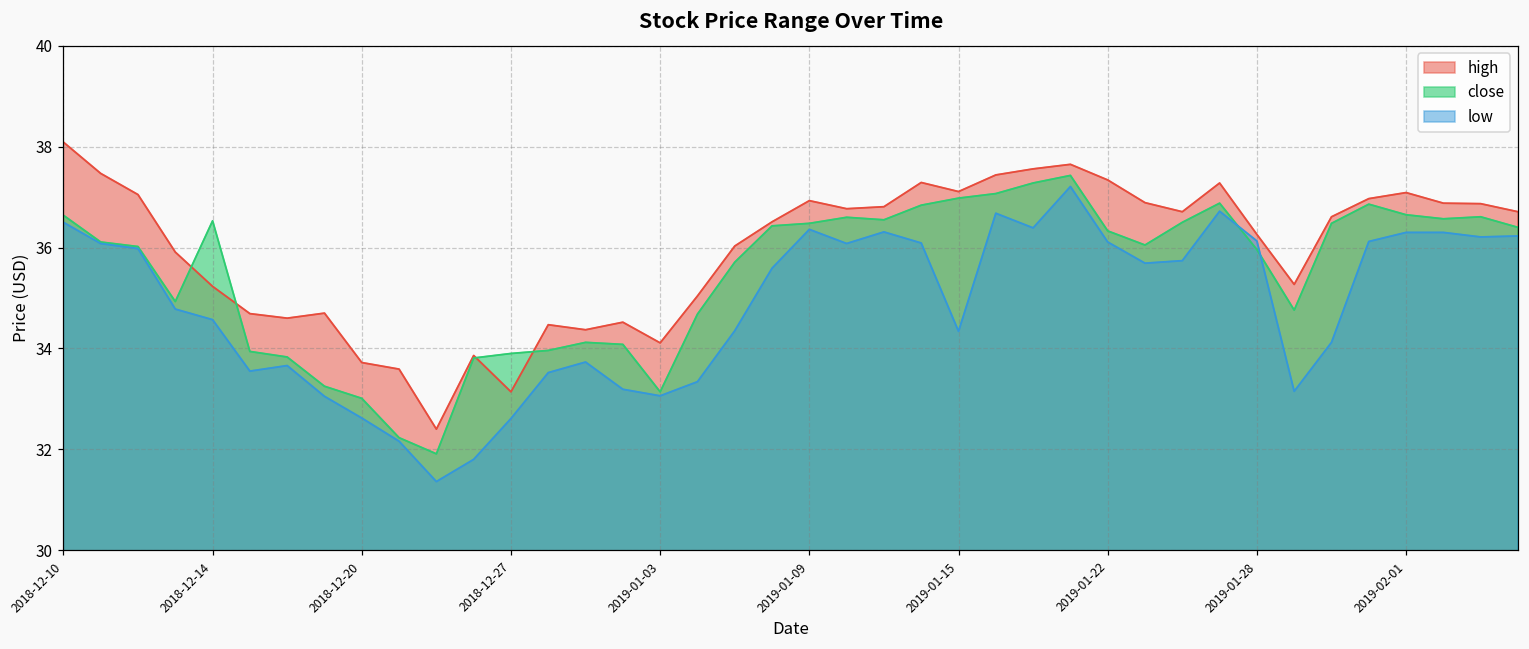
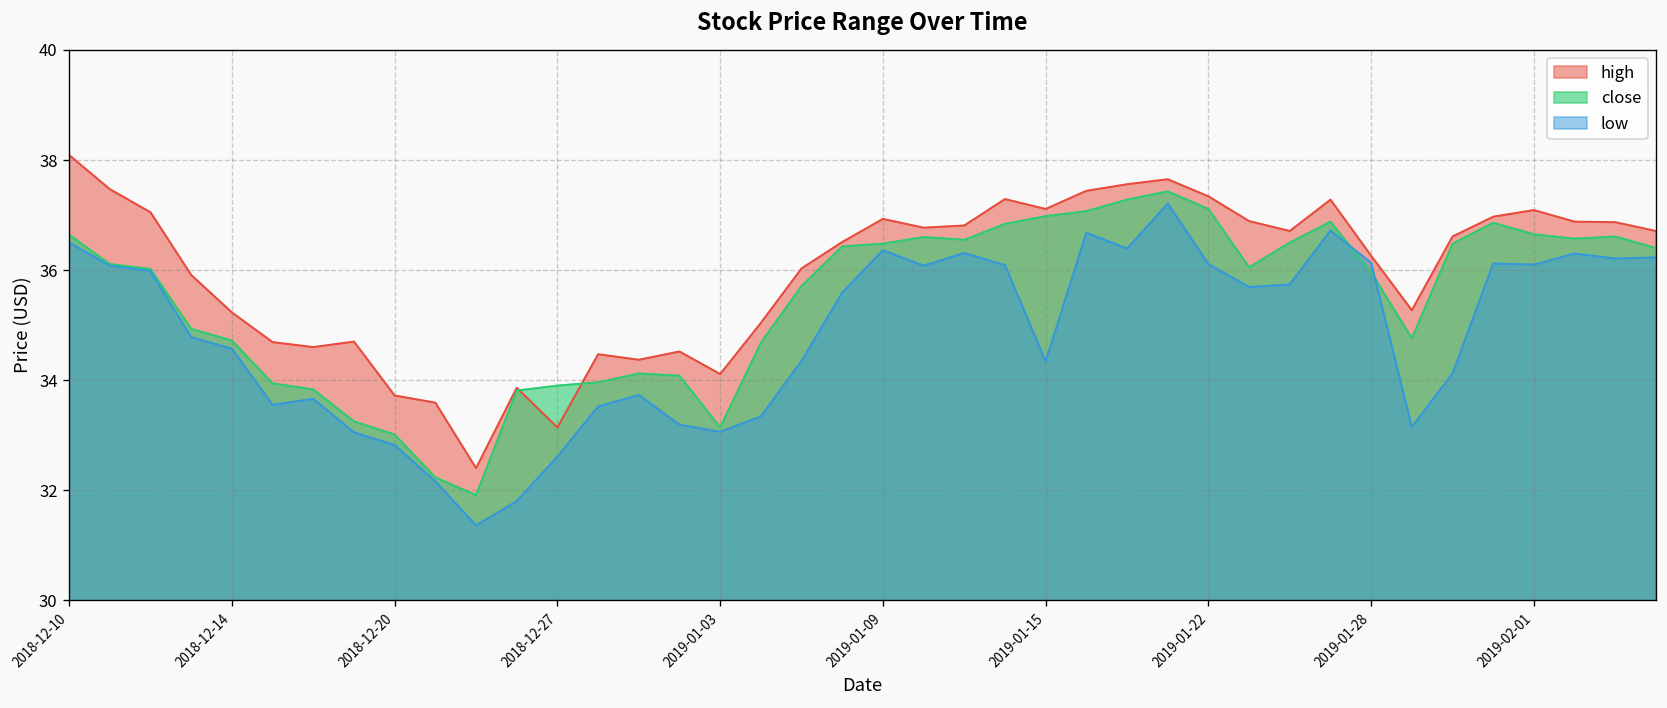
  {
    "high": {
      "2018-12-10": 38.1,
      "2018-12-14": 35.2,
      "2018-12-20": 33.7,
      "2018-12-27": 33.1,
      "2019-01-03": 34.1,
      "2019-01-09": 36.9,
      "2019-01-15": 37.1,
      "2019-01-22": 37.3,
      "2019-01-28": 36.3,
      "2019-02-01": 37.1
    },
    "close": {
      "2018-12-10": 36.6,
-     "2018-12-14": 36.5,
+     "2018-12-14": 34.7,
      "2018-12-20": 33.0,
      "2018-12-27": 33.9,
      "2019-01-03": 33.1,
      "2019-01-09": 36.5,
      "2019-01-15": 37.0,
-     "2019-01-22": 36.3,
+     "2019-01-22": 37.1,
      "2019-01-28": 36.0,
      "2019-02-01": 36.7
    },
    "low": {
      "2018-12-10": 36.5,
      "2018-12-14": 34.6,
-     "2018-12-20": 32.6,
+     "2018-12-20": 32.8,
      "2018-12-27": 32.6,
      "2019-01-03": 33.1,
      "2019-01-09": 36.4,
      "2019-01-15": 34.3,
      "2019-01-22": 36.1,
      "2019-01-28": 36.1,
-     "2019-02-01": 36.3
+     "2019-02-01": 36.1
    }
  }
